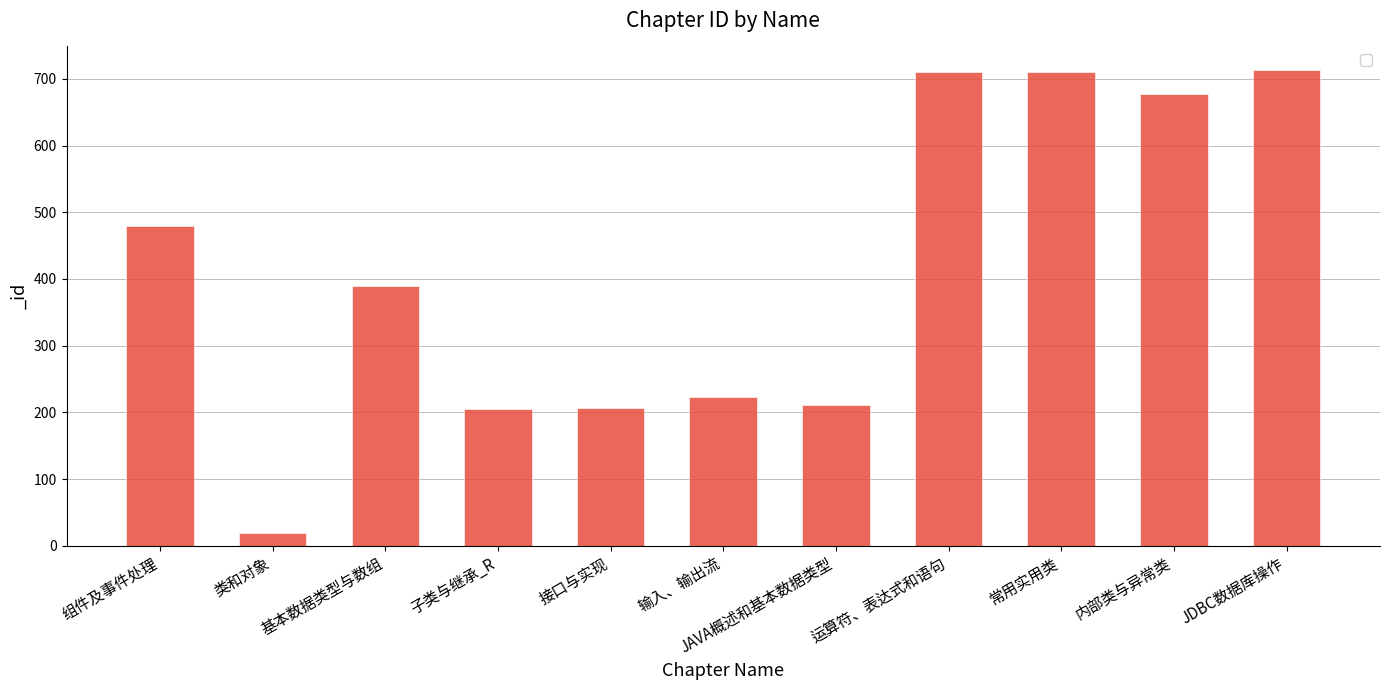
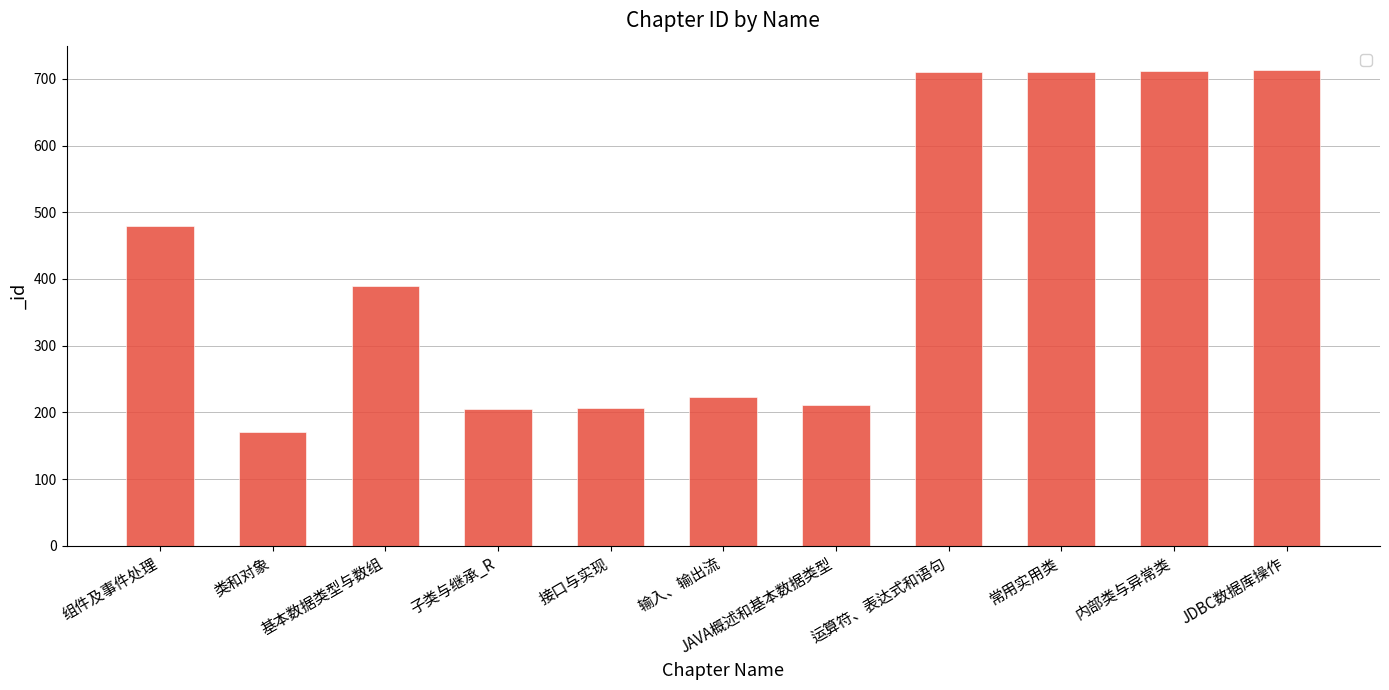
  {
    "组件及事件处理": 480,
-   "类和对象": 20,
+   "类和对象": 170,
    "基本数据类型与数组": 390,
    "子类与继承_R": 210,
    "接口与实现": 210,
    "输入、输出流": 220,
    "JAVA概述和基本数据类型": 210,
    "运算符、表达式和语句": 710,
    "常用实用类": 710,
-   "内部类与异常类": 680,
+   "内部类与异常类": 710,
    "JDBC数据库操作": 710
  }
